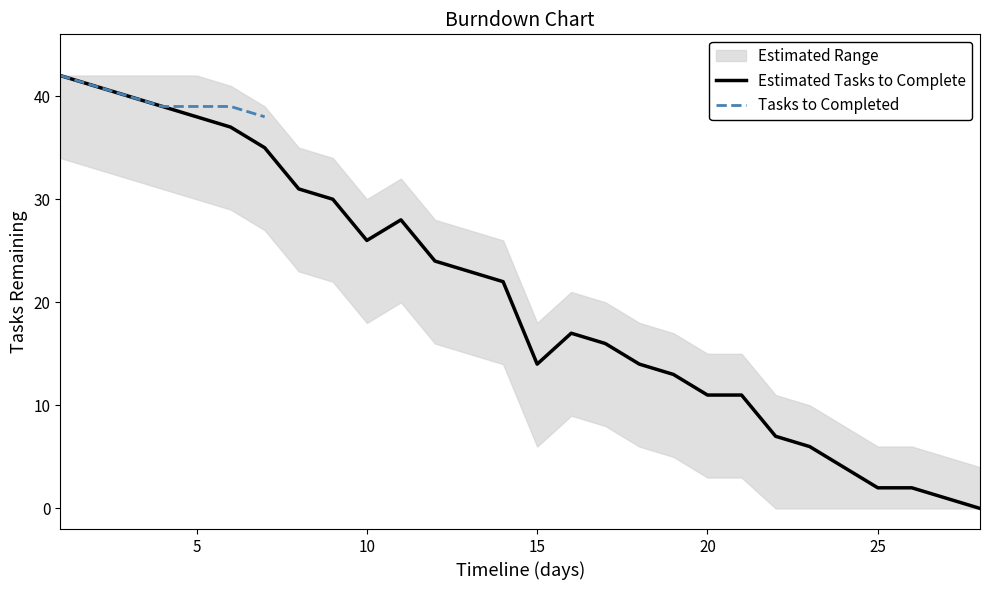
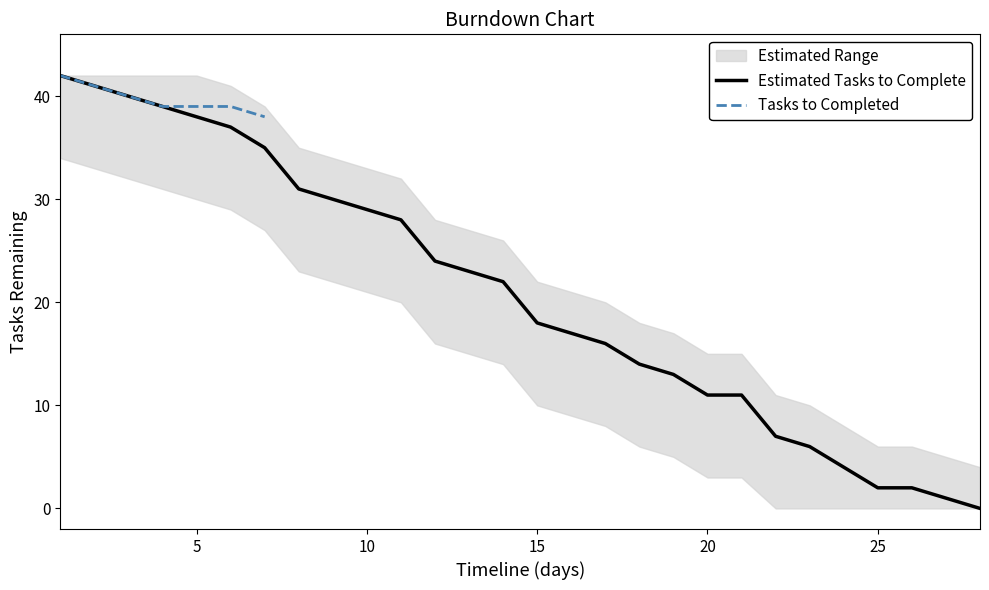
  {
    "Estimated Tasks to Complete": {
      "5": 38,
-     "10": 26,
-     "15": 14,
+     "10": 29,
+     "15": 18,
      "20": 11,
      "25": 2
    },
    "Estimated Range": {
      "25": 6
    },
    "Tasks to Completed": {
      "5": 39
    }
  }
